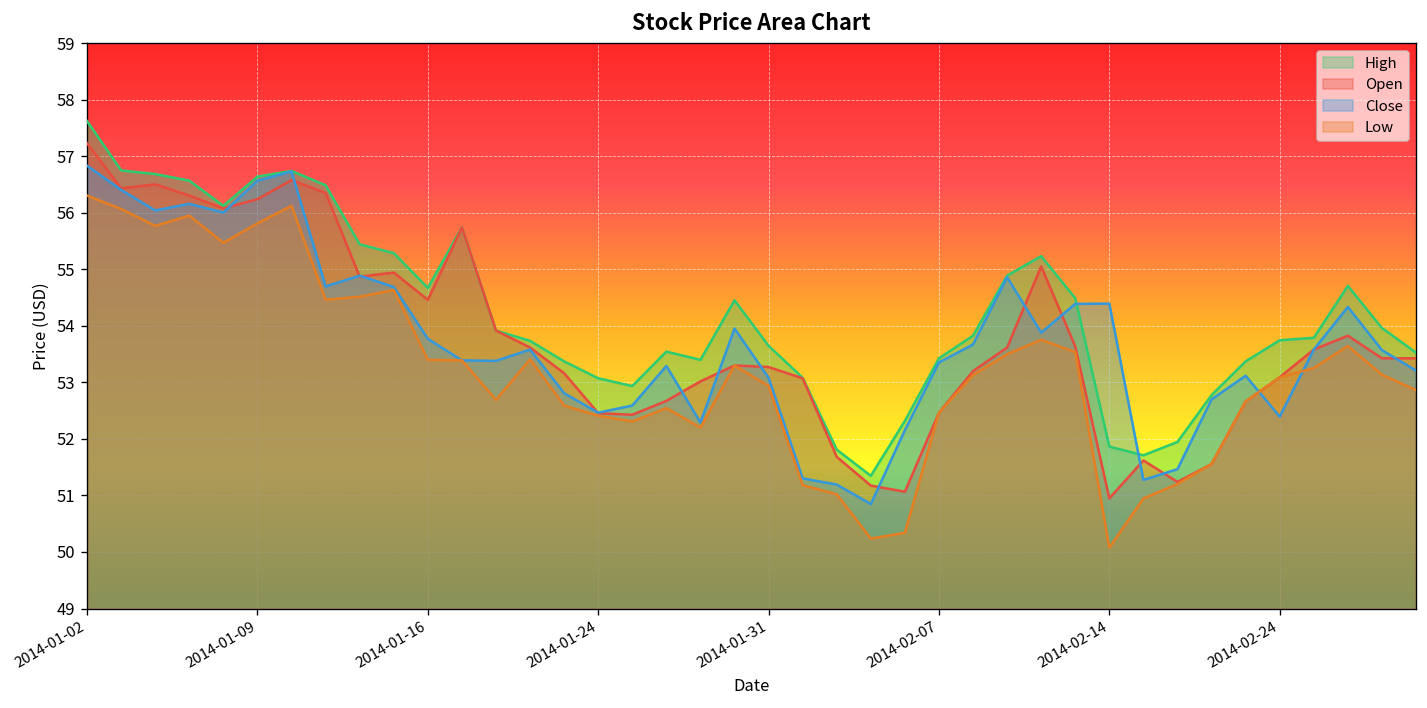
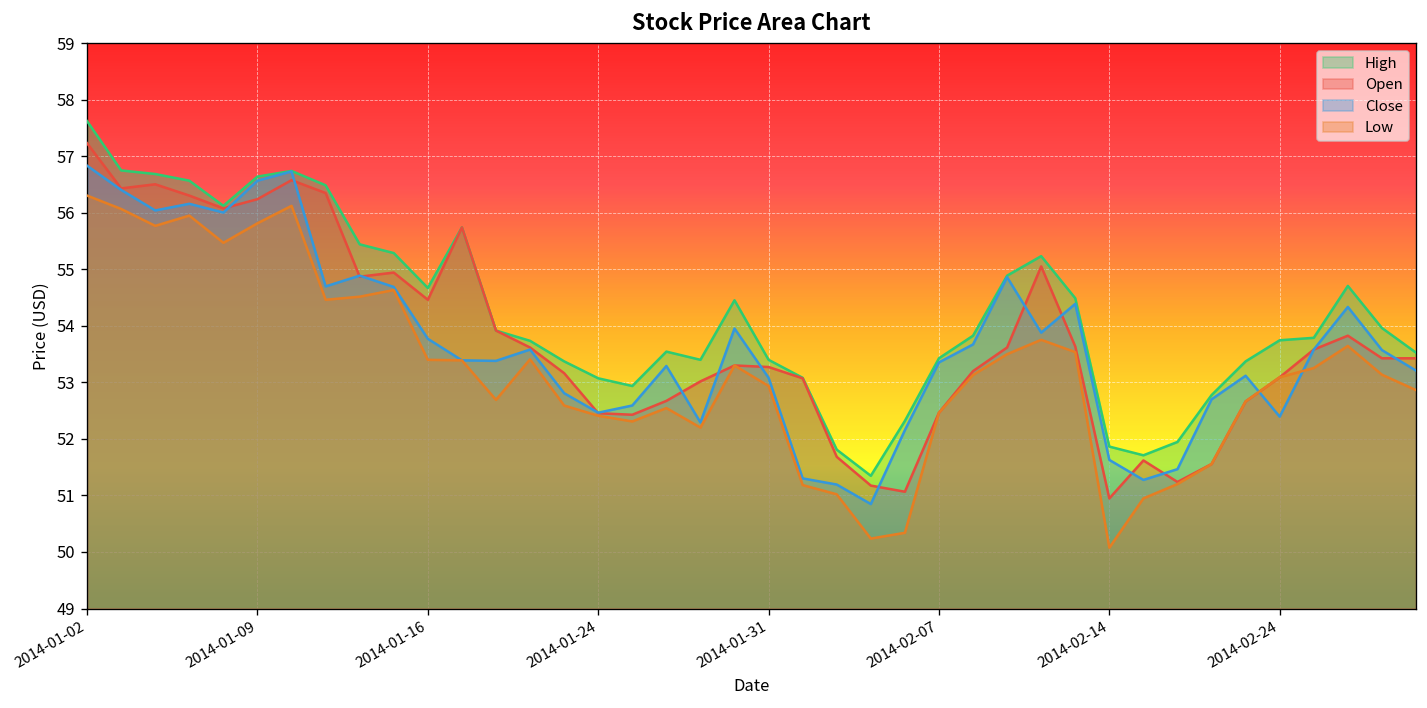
  {
    "High": {
      "2014-01-02": 57.6,
      "2014-01-09": 56.6,
      "2014-01-16": 54.7,
      "2014-01-24": 53.1,
-     "2014-01-31": 53.6,
+     "2014-01-31": 53.4,
      "2014-02-07": 53.4,
      "2014-02-14": 51.9,
      "2014-02-24": 53.7
    },
    "Close": {
      "2014-01-02": 56.8,
      "2014-01-09": 56.6,
      "2014-01-16": 53.8,
      "2014-01-31": 53.1,
      "2014-02-07": 53.4,
-     "2014-02-14": 54.4,
+     "2014-02-14": 51.6,
      "2014-02-24": 52.4
    }
  }
